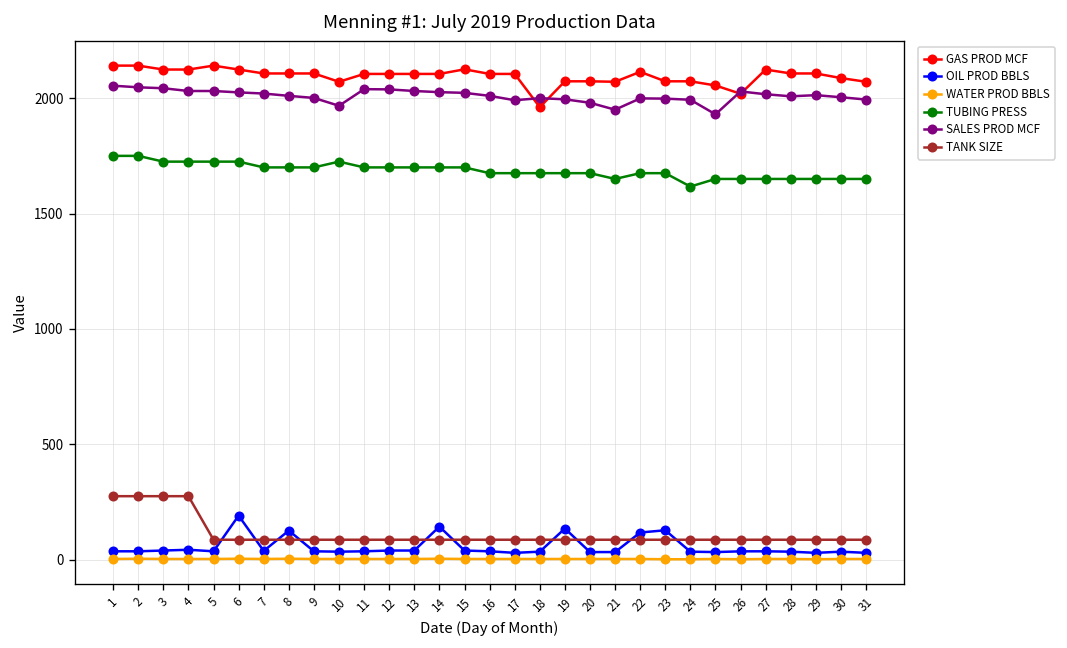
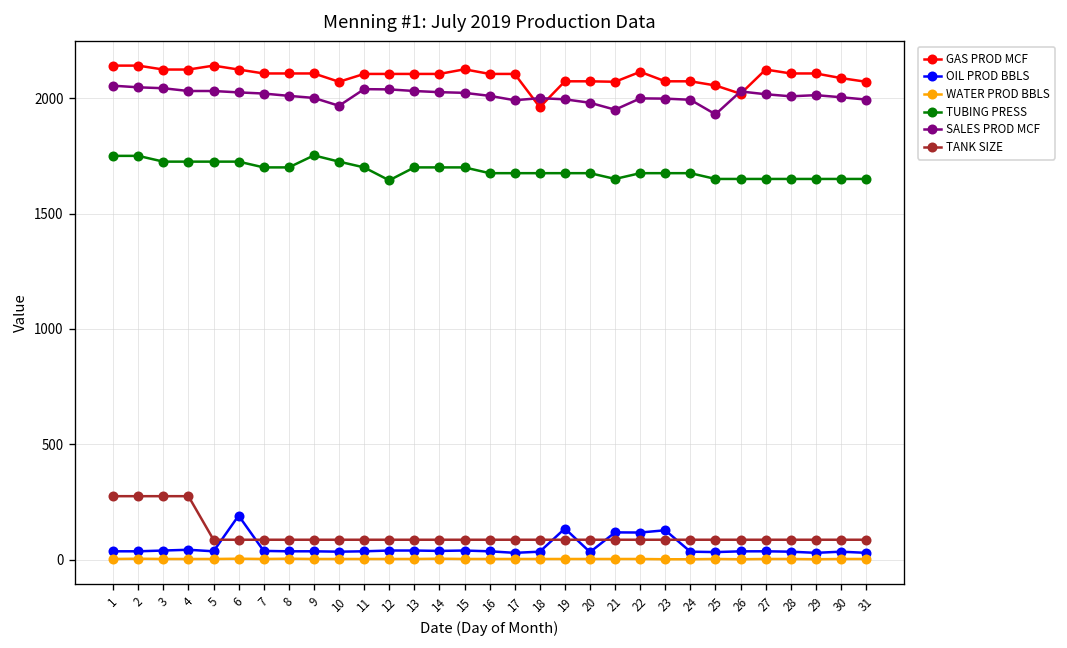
  {
    "GAS PROD MCF": {
      "1": 2140,
      "2": 2140,
      "3": 2120,
      "4": 2120,
      "5": 2140,
      "6": 2120,
      "7": 2110,
      "8": 2110,
      "9": 2110,
      "10": 2070,
      "11": 2110,
      "12": 2110,
      "13": 2110,
      "14": 2110,
      "15": 2130,
      "16": 2110,
      "17": 2110,
      "18": 1960,
      "19": 2070,
      "20": 2070,
      "21": 2070,
      "22": 2110,
      "23": 2070,
      "24": 2070,
      "25": 2060,
      "27": 2120,
      "28": 2110,
      "29": 2110,
      "30": 2090,
      "31": 2070
    },
    "OIL PROD BBLS": {
      "1": 40,
      "2": 40,
      "3": 40,
      "4": 40,
      "5": 40,
      "6": 190,
      "7": 40,
-     "8": 130,
+     "8": 40,
      "9": 40,
      "10": 40,
      "11": 40,
      "12": 40,
      "13": 40,
-     "14": 140,
+     "14": 40,
      "15": 40,
      "16": 40,
      "17": 30,
      "18": 40,
      "19": 140,
      "20": 30,
-     "21": 30,
+     "21": 120,
      "22": 120,
      "23": 130,
      "24": 40,
      "25": 30,
      "26": 40,
      "27": 40,
      "28": 40,
      "29": 30,
      "30": 40,
      "31": 30
    },
    "WATER PROD BBLS": {
      "1": 0,
      "2": 0,
      "3": 0,
      "4": 0,
      "5": 0,
      "6": 0,
      "7": 0,
      "8": 0,
      "9": 0,
      "10": 0,
      "11": 0,
      "12": 0,
      "13": 0,
      "14": 0,
      "15": 0,
      "16": 0,
      "17": 0,
      "18": 0,
      "19": 0,
      "20": 0,
      "21": 0,
      "22": 0,
      "23": 0,
      "24": 0,
      "25": 0,
      "26": 0,
      "27": 0,
      "28": 0,
      "29": 0,
      "30": 0,
      "31": 0
    },
    "TUBING PRESS": {
      "1": 1750,
      "2": 1750,
      "3": 1730,
      "4": 1730,
      "5": 1730,
      "6": 1730,
      "7": 1700,
      "8": 1700,
-     "9": 1700,
+     "9": 1750,
      "10": 1730,
      "11": 1700,
-     "12": 1700,
+     "12": 1640,
      "13": 1700,
      "14": 1700,
      "15": 1700,
      "16": 1680,
      "17": 1680,
      "18": 1680,
      "19": 1680,
      "20": 1680,
      "21": 1650,
      "22": 1680,
      "23": 1680,
-     "24": 1620,
+     "24": 1680,
      "25": 1650,
      "26": 1650,
      "27": 1650,
      "28": 1650,
      "29": 1650,
      "30": 1650,
      "31": 1650
    },
    "SALES PROD MCF": {
      "1": 2050,
      "2": 2050,
      "3": 2040,
      "4": 2030,
      "5": 2030,
      "6": 2030,
      "7": 2020,
      "8": 2010,
      "9": 2000,
      "10": 1970,
      "11": 2040,
      "12": 2040,
      "13": 2030,
      "14": 2030,
      "15": 2020,
      "16": 2010,
      "17": 1990,
      "18": 2000,
      "19": 2000,
      "20": 1980,
      "21": 1950,
      "22": 2000,
      "23": 2000,
      "24": 1990,
      "25": 1930,
      "27": 2020,
      "28": 2010,
      "29": 2010,
      "30": 2000,
      "31": 1990
    },
    "TANK SIZE": {
      "1": 280,
      "2": 280,
      "3": 280,
      "4": 280,
      "5": 90,
      "6": 90,
      "7": 90,
      "8": 90,
      "9": 90,
      "10": 90,
      "11": 90,
      "12": 90,
      "13": 90,
      "14": 90,
      "15": 90,
      "16": 90,
      "17": 90,
      "18": 90,
      "19": 90,
      "20": 90,
      "21": 90,
      "22": 90,
      "23": 90,
      "24": 90,
      "25": 90,
      "26": 90,
      "27": 90,
      "28": 90,
      "29": 90,
      "30": 90,
      "31": 90
    }
  }
